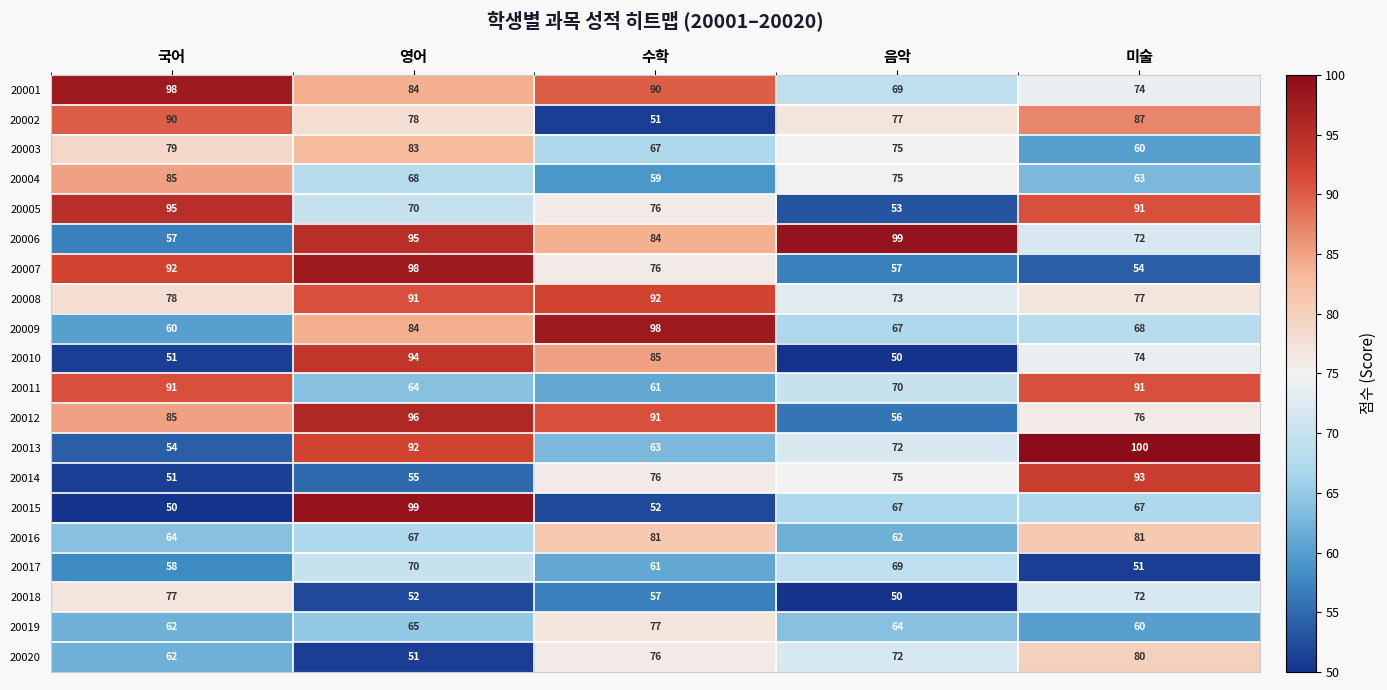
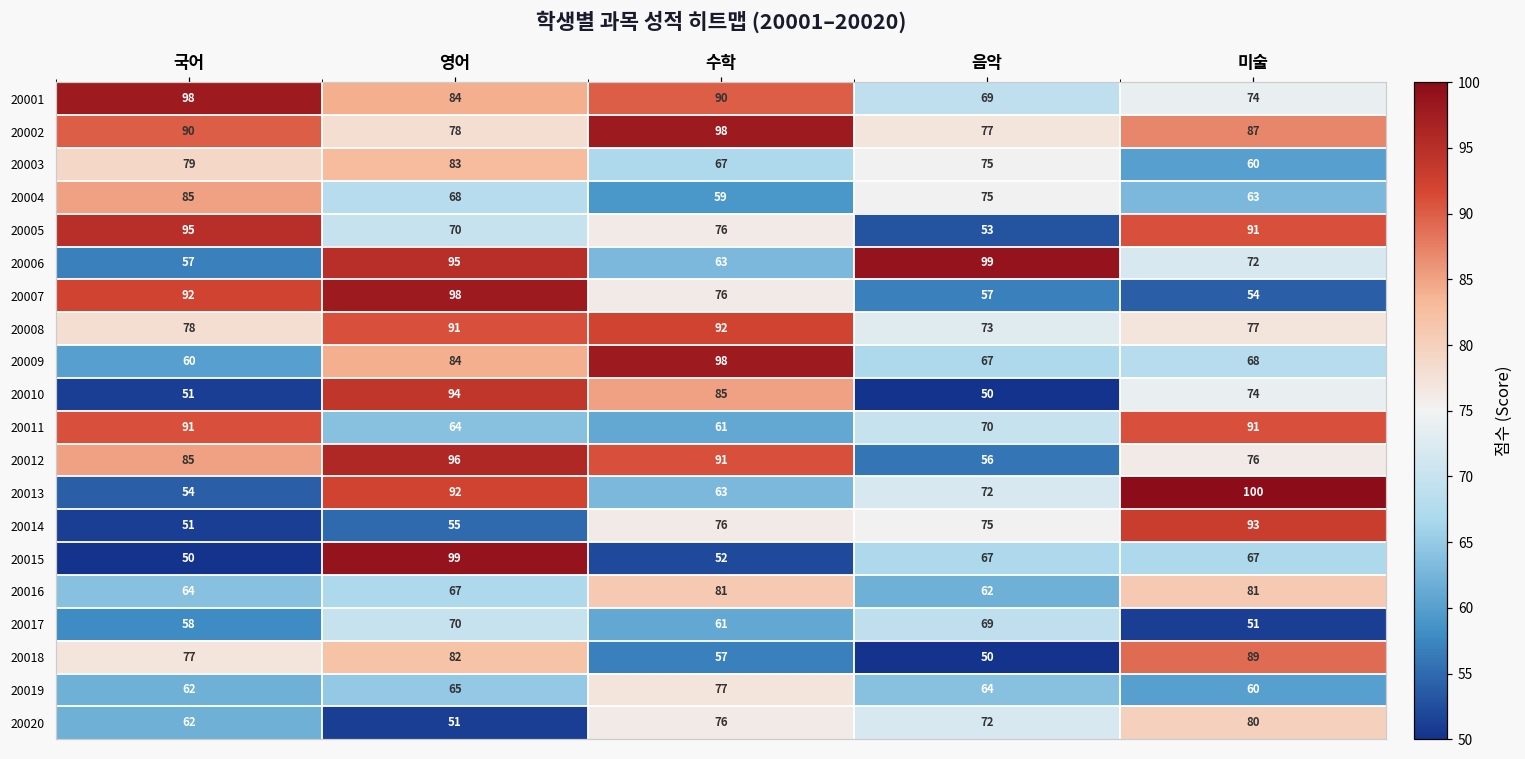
  {
    "20001": {
      "국어": 98,
      "영어": 84,
      "수학": 90,
      "음악": 69,
      "미술": 74
    },
    "20002": {
      "국어": 90,
      "영어": 78,
-     "수학": 51,
+     "수학": 98,
      "음악": 77,
      "미술": 87
    },
    "20003": {
      "국어": 79,
      "영어": 83,
      "수학": 67,
      "음악": 75,
      "미술": 60
    },
    "20004": {
      "국어": 85,
      "영어": 68,
      "수학": 59,
      "음악": 75,
      "미술": 63
    },
    "20005": {
      "국어": 95,
      "영어": 70,
      "수학": 76,
      "음악": 53,
      "미술": 91
    },
    "20006": {
      "국어": 57,
      "영어": 95,
-     "수학": 84,
+     "수학": 63,
      "음악": 99,
      "미술": 72
    },
    "20007": {
      "국어": 92,
      "영어": 98,
      "수학": 76,
      "음악": 57,
      "미술": 54
    },
    "20008": {
      "국어": 78,
      "영어": 91,
      "수학": 92,
      "음악": 73,
      "미술": 77
    },
    "20009": {
      "국어": 60,
      "영어": 84,
      "수학": 98,
      "음악": 67,
      "미술": 68
    },
    "20010": {
      "국어": 51,
      "영어": 94,
      "수학": 85,
      "음악": 50,
      "미술": 74
    },
    "20011": {
      "국어": 91,
      "영어": 64,
      "수학": 61,
      "음악": 70,
      "미술": 91
    },
    "20012": {
      "국어": 85,
      "영어": 96,
      "수학": 91,
      "음악": 56,
      "미술": 76
    },
    "20013": {
      "국어": 54,
      "영어": 92,
      "수학": 63,
      "음악": 72,
      "미술": 100
    },
    "20014": {
      "국어": 51,
      "영어": 55,
      "수학": 76,
      "음악": 75,
      "미술": 93
    },
    "20015": {
      "국어": 50,
      "영어": 99,
      "수학": 52,
      "음악": 67,
      "미술": 67
    },
    "20016": {
      "국어": 64,
      "영어": 67,
      "수학": 81,
      "음악": 62,
      "미술": 81
    },
    "20017": {
      "국어": 58,
      "영어": 70,
      "수학": 61,
      "음악": 69,
      "미술": 51
    },
    "20018": {
      "국어": 77,
-     "영어": 52,
+     "영어": 82,
      "수학": 57,
      "음악": 50,
-     "미술": 72
+     "미술": 89
    },
    "20019": {
      "국어": 62,
      "영어": 65,
      "수학": 77,
      "음악": 64,
      "미술": 60
    },
    "20020": {
      "국어": 62,
      "영어": 51,
      "수학": 76,
      "음악": 72,
      "미술": 80
    }
  }
